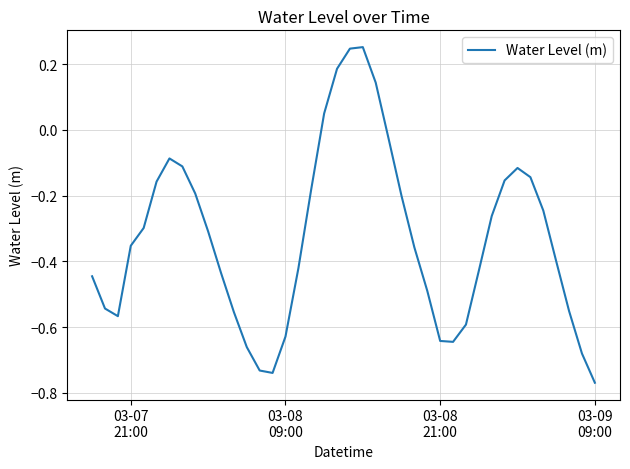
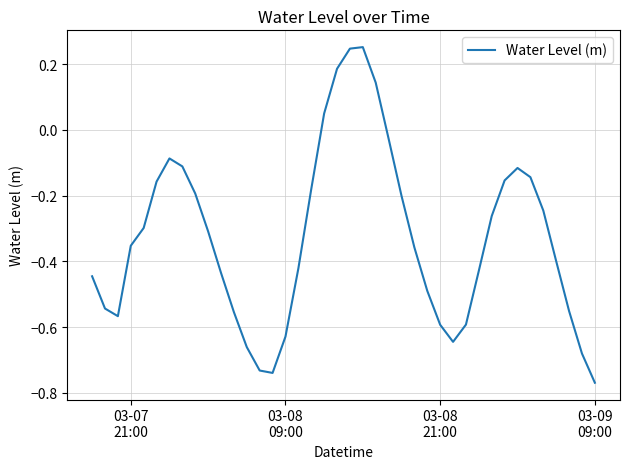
  {
    "03-07 21:00": -0.35,
    "03-08 09:00": -0.63,
-   "03-08 21:00": -0.64,
+   "03-08 21:00": -0.59,
    "03-09 09:00": -0.77
  }
